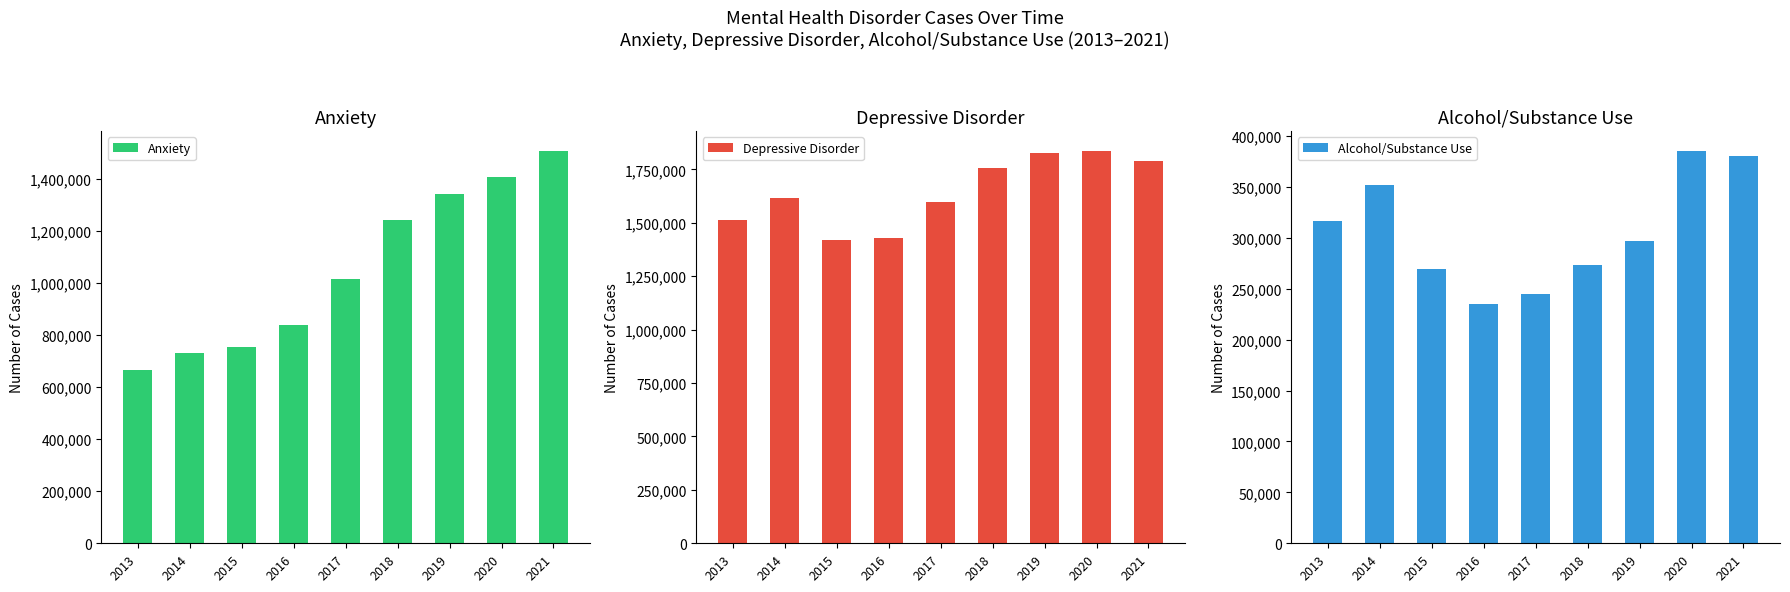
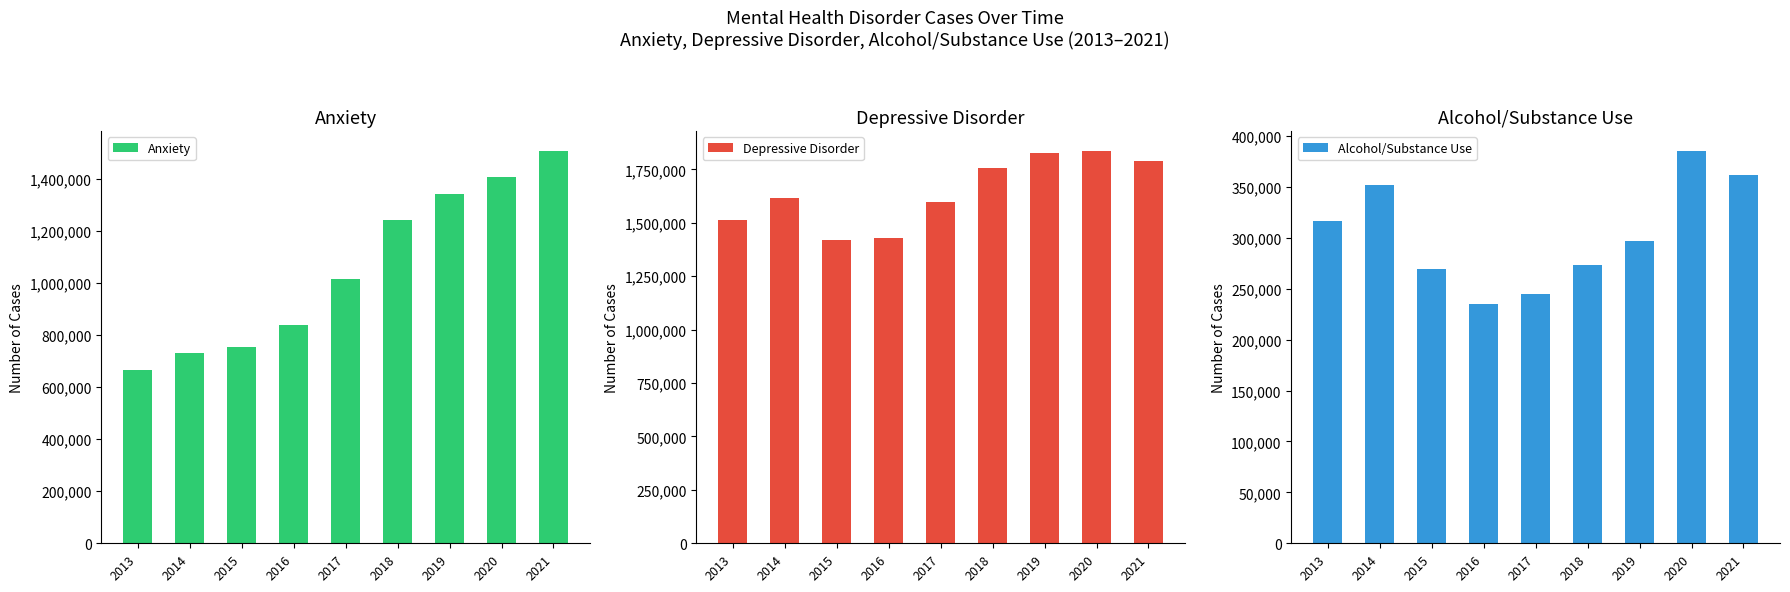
  {
    "Anxiety": {
      "2013": "670,000",
      "2014": "730,000",
      "2015": "760,000",
      "2016": "840,000",
      "2017": "1,010,000",
      "2018": "1,240,000",
      "2019": "1,340,000",
      "2020": "1,410,000",
      "2021": "1,510,000"
    },
    "Depressive Disorder": {
      "2013": "1,510,000",
      "2014": "1,620,000",
      "2015": "1,420,000",
      "2016": "1,430,000",
      "2017": "1,600,000",
      "2018": "1,760,000",
      "2019": "1,820,000",
      "2020": "1,840,000",
      "2021": "1,790,000"
    },
    "Alcohol/Substance Use": {
      "2013": "317,000",
      "2014": "352,000",
      "2015": "269,000",
      "2016": "235,000",
      "2017": "245,000",
      "2018": "273,000",
      "2019": "297,000",
      "2020": "386,000",
-     "2021": "381,000"
+     "2021": "362,000"
    }
  }
